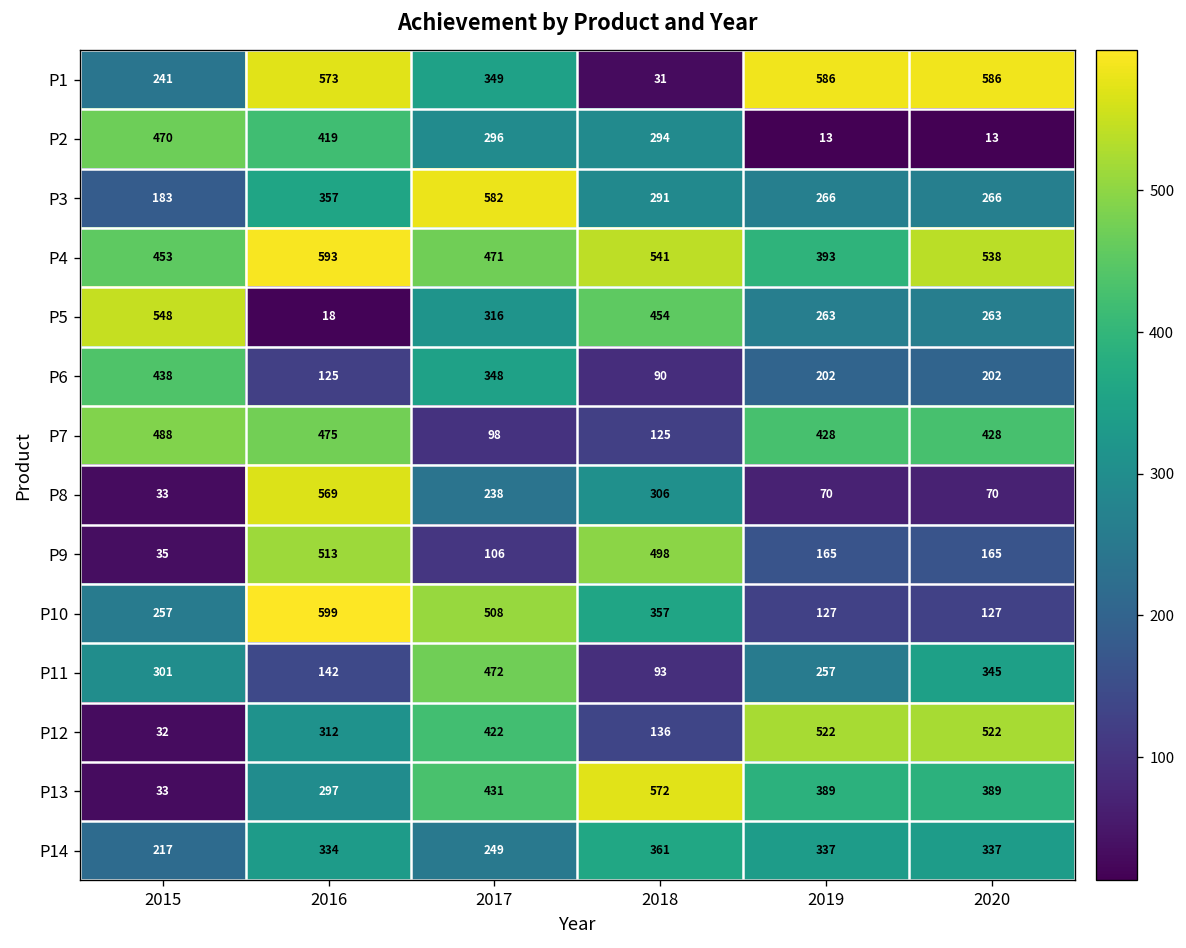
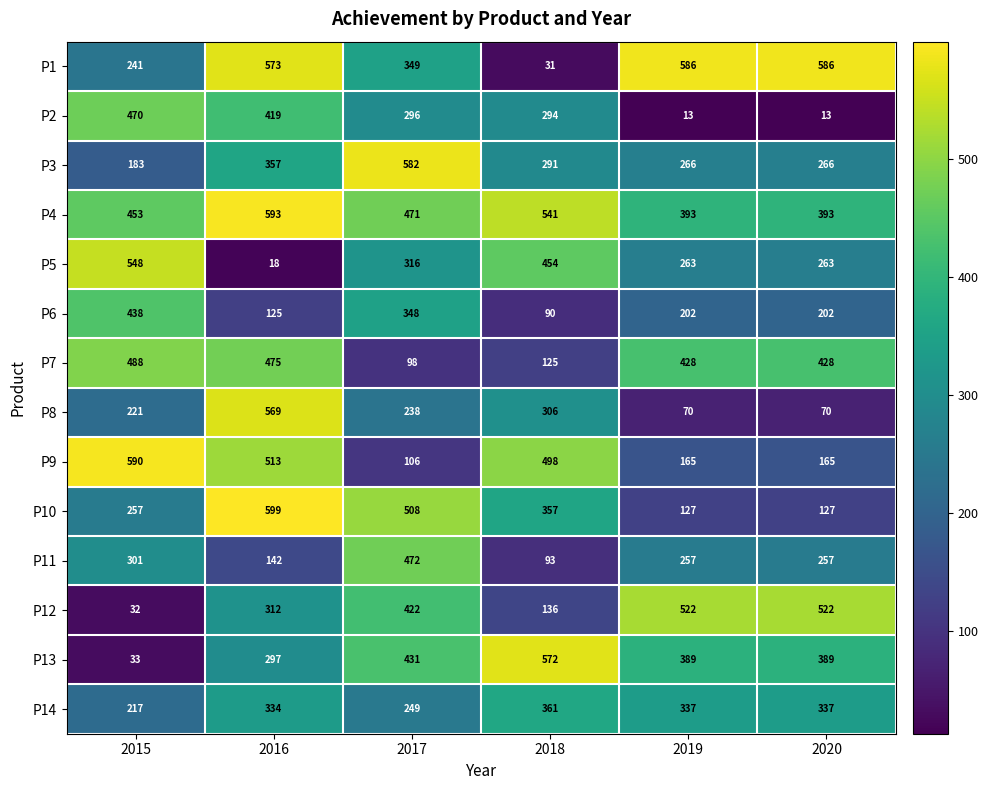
  {
    "P1": {
      "2015": 241,
      "2016": 573,
      "2017": 349,
      "2018": 31,
      "2019": 586,
      "2020": 586
    },
    "P2": {
      "2015": 470,
      "2016": 419,
      "2017": 296,
      "2018": 294,
      "2019": 13,
      "2020": 13
    },
    "P3": {
      "2015": 183,
      "2016": 357,
      "2017": 582,
      "2018": 291,
      "2019": 266,
      "2020": 266
    },
    "P4": {
      "2015": 453,
      "2016": 593,
      "2017": 471,
      "2018": 541,
      "2019": 393,
-     "2020": 538
+     "2020": 393
    },
    "P5": {
      "2015": 548,
      "2016": 18,
      "2017": 316,
      "2018": 454,
      "2019": 263,
      "2020": 263
    },
    "P6": {
      "2015": 438,
      "2016": 125,
      "2017": 348,
      "2018": 90,
      "2019": 202,
      "2020": 202
    },
    "P7": {
      "2015": 488,
      "2016": 475,
      "2017": 98,
      "2018": 125,
      "2019": 428,
      "2020": 428
    },
    "P8": {
-     "2015": 33,
+     "2015": 221,
      "2016": 569,
      "2017": 238,
      "2018": 306,
      "2019": 70,
      "2020": 70
    },
    "P9": {
-     "2015": 35,
+     "2015": 590,
      "2016": 513,
      "2017": 106,
      "2018": 498,
      "2019": 165,
      "2020": 165
    },
    "P10": {
      "2015": 257,
      "2016": 599,
      "2017": 508,
      "2018": 357,
      "2019": 127,
      "2020": 127
    },
    "P11": {
      "2015": 301,
      "2016": 142,
      "2017": 472,
      "2018": 93,
      "2019": 257,
-     "2020": 345
+     "2020": 257
    },
    "P12": {
      "2015": 32,
      "2016": 312,
      "2017": 422,
      "2018": 136,
      "2019": 522,
      "2020": 522
    },
    "P13": {
      "2015": 33,
      "2016": 297,
      "2017": 431,
      "2018": 572,
      "2019": 389,
      "2020": 389
    },
    "P14": {
      "2015": 217,
      "2016": 334,
      "2017": 249,
      "2018": 361,
      "2019": 337,
      "2020": 337
    }
  }
